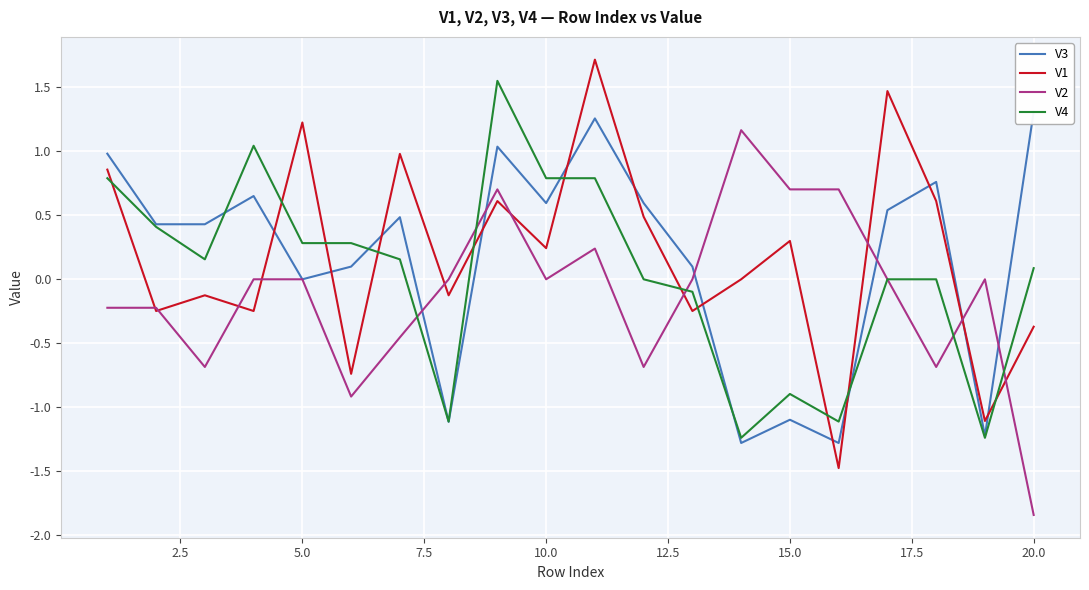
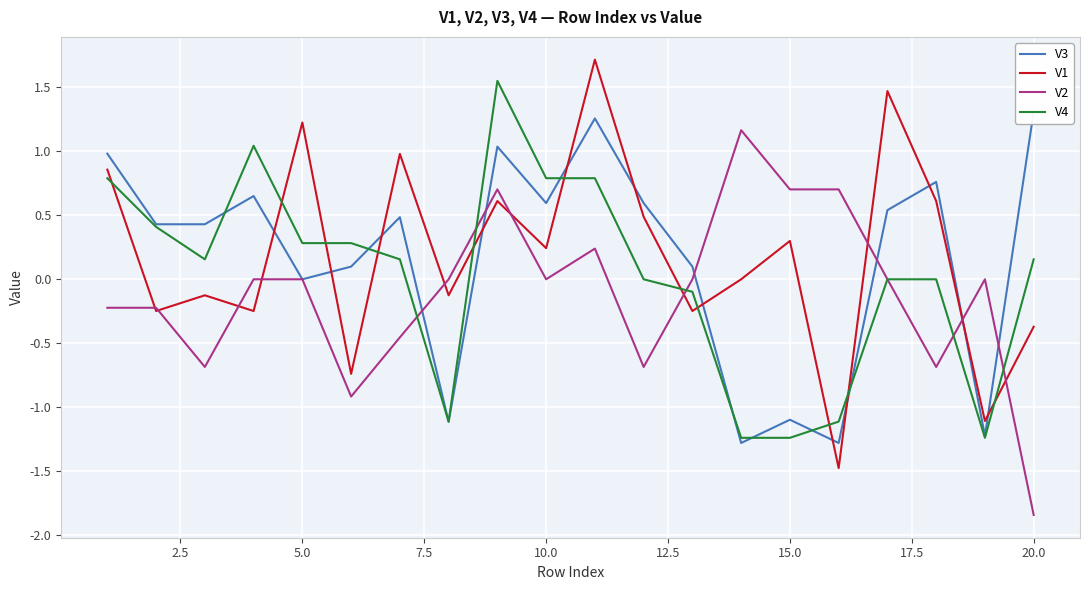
  {
    "V3": {
      "10.0": 0.60,
      "15.0": -1.10
    },
    "V1": {
      "5.0": 1.23,
      "10.0": 0.24,
      "15.0": 0.30,
      "20.0": -0.37
    },
    "V2": {
      "10.0": 0.00,
      "15.0": 0.70,
      "20.0": -1.84
    },
    "V4": {
      "5.0": 0.28,
      "10.0": 0.79,
-     "15.0": -0.90,
-     "20.0": 0.09
+     "15.0": -1.24,
+     "20.0": 0.16
    }
  }
